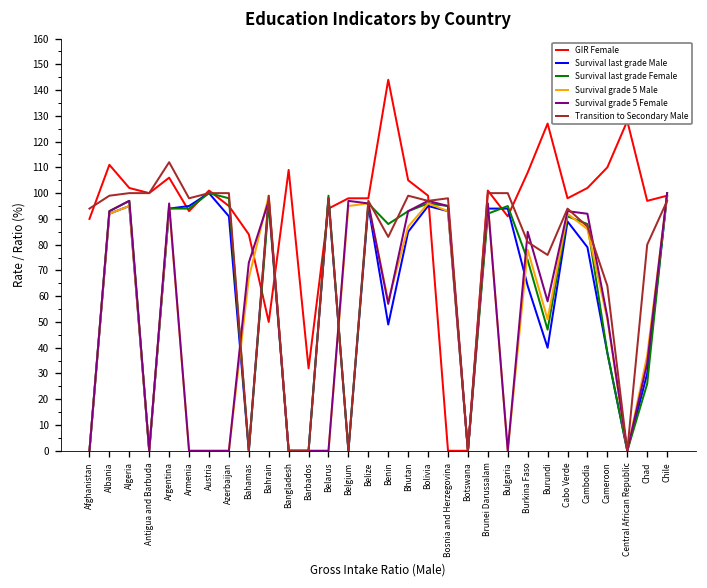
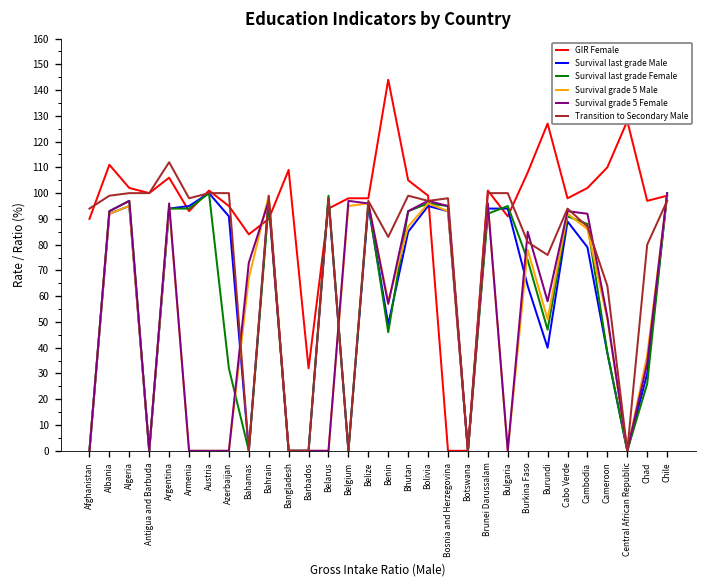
  {
    "GIR Female": {
      "Afghanistan": 90,
      "Albania": 111,
      "Algeria": 102,
      "Argentina": 106,
      "Azerbaijan": 95,
      "Bahamas": 84,
-     "Bahrain": 50,
+     "Bahrain": 90,
      "Bangladesh": 109,
      "Barbados": 32,
      "Belarus": 94,
      "Benin": 144,
      "Bhutan": 105,
      "Bolivia": 99,
      "Bosnia and Herzegovina": 0,
      "Bulgaria": 91,
      "Burkina Faso": 108,
      "Burundi": 127,
      "Cabo Verde": 98,
      "Cambodia": 102,
      "Cameroon": 110,
      "Chad": 97
    },
    "Survival last grade Male": {
      "Azerbaijan": 91,
      "Benin": 49,
      "Bhutan": 85,
      "Brunei Darussalam": 94,
      "Burkina Faso": 64,
      "Burundi": 40,
      "Cabo Verde": 89,
      "Cambodia": 79,
      "Chad": 30
    },
    "Survival last grade Female": {
-     "Azerbaijan": 98,
-     "Benin": 88,
+     "Azerbaijan": 32,
+     "Benin": 46,
      "Brunei Darussalam": 92,
      "Burkina Faso": 74,
      "Burundi": 47,
      "Chad": 26
    },
    "Survival grade 5 Male": {
      "Bahamas": 67,
      "Belgium": 95,
      "Bhutan": 87,
      "Burkina Faso": 78,
      "Burundi": 51,
      "Chad": 37
    },
    "Survival grade 5 Female": {
      "Bahamas": 73,
      "Burkina Faso": 85,
      "Burundi": 58,
      "Cambodia": 92,
      "Chad": 34
    },
    "Transition to Secondary Male": {
      "Afghanistan": 94,
      "Albania": 99,
      "Algeria": 100,
      "Argentina": 112,
      "Armenia": 98,
      "Azerbaijan": 100,
      "Benin": 83,
      "Bhutan": 99,
      "Bosnia and Herzegovina": 98,
      "Bulgaria": 100,
      "Burkina Faso": 81,
      "Burundi": 76,
      "Cameroon": 64,
      "Chad": 80,
      "Chile": 97
    }
  }
